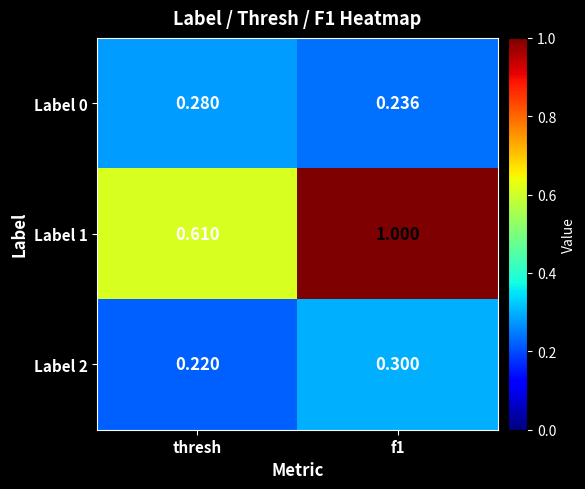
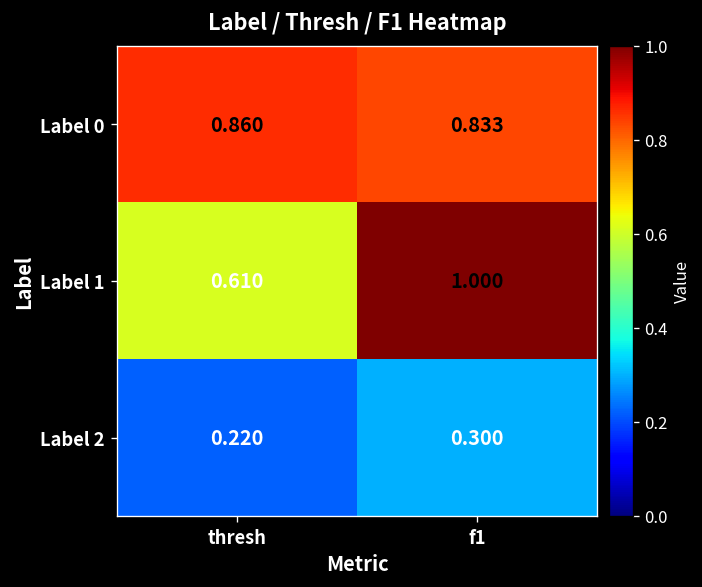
  {
    "Label 0": {
-     "thresh": 0.280,
-     "f1": 0.236
+     "thresh": 0.860,
+     "f1": 0.833
    },
    "Label 1": {
      "thresh": 0.610,
      "f1": 1.000
    },
    "Label 2": {
      "thresh": 0.220,
      "f1": 0.300
    }
  }
